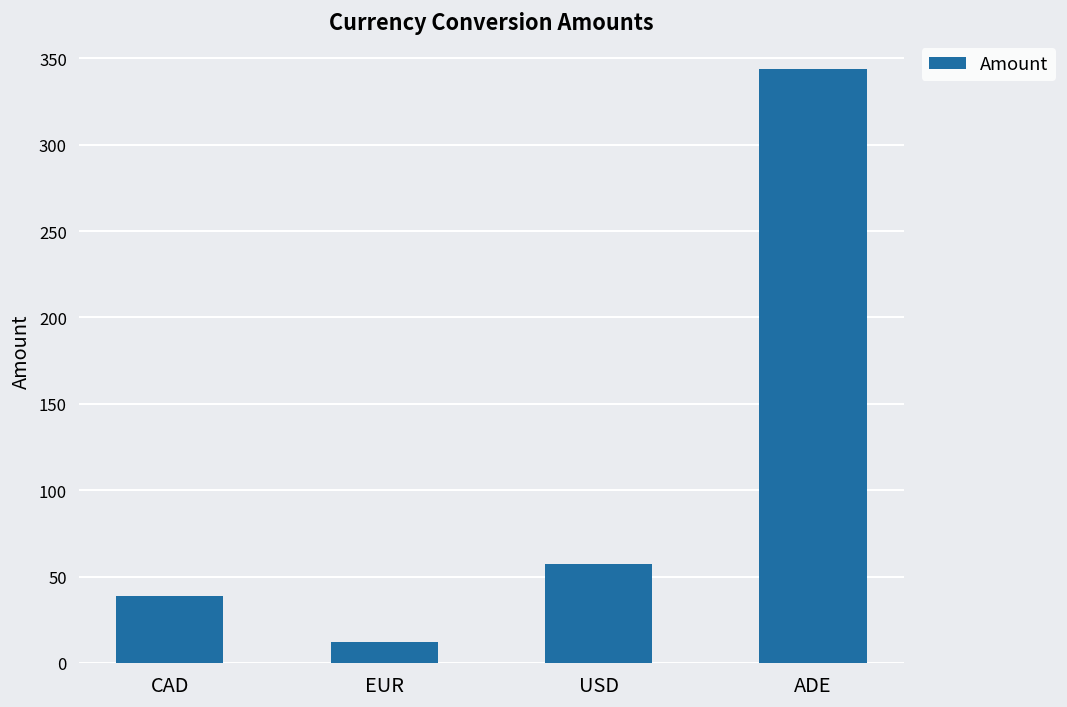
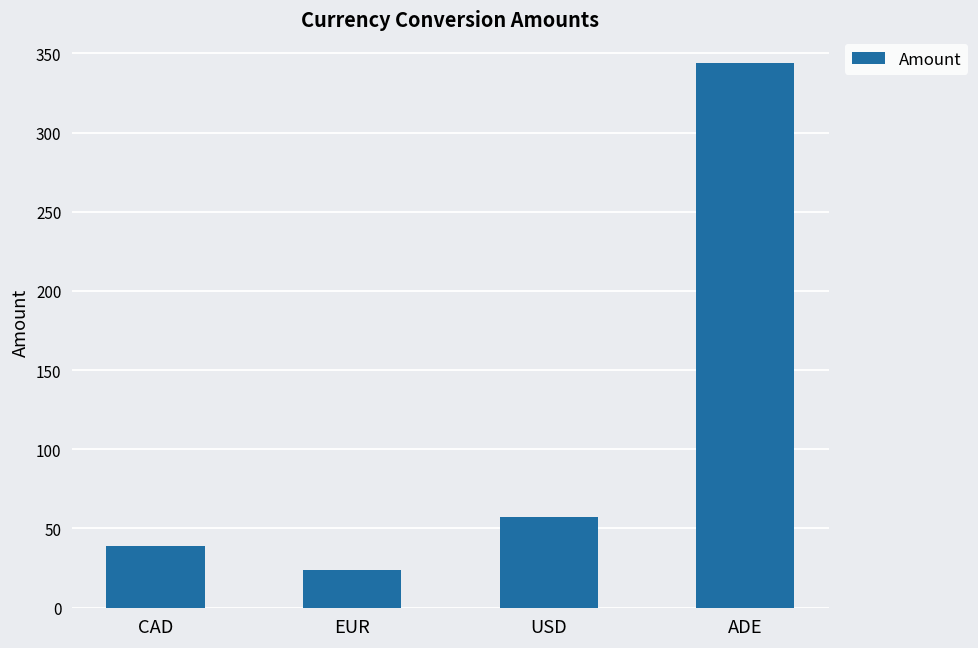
  {
    "CAD": 39,
-   "EUR": 12,
+   "EUR": 24,
    "USD": 57,
    "ADE": 344
  }
